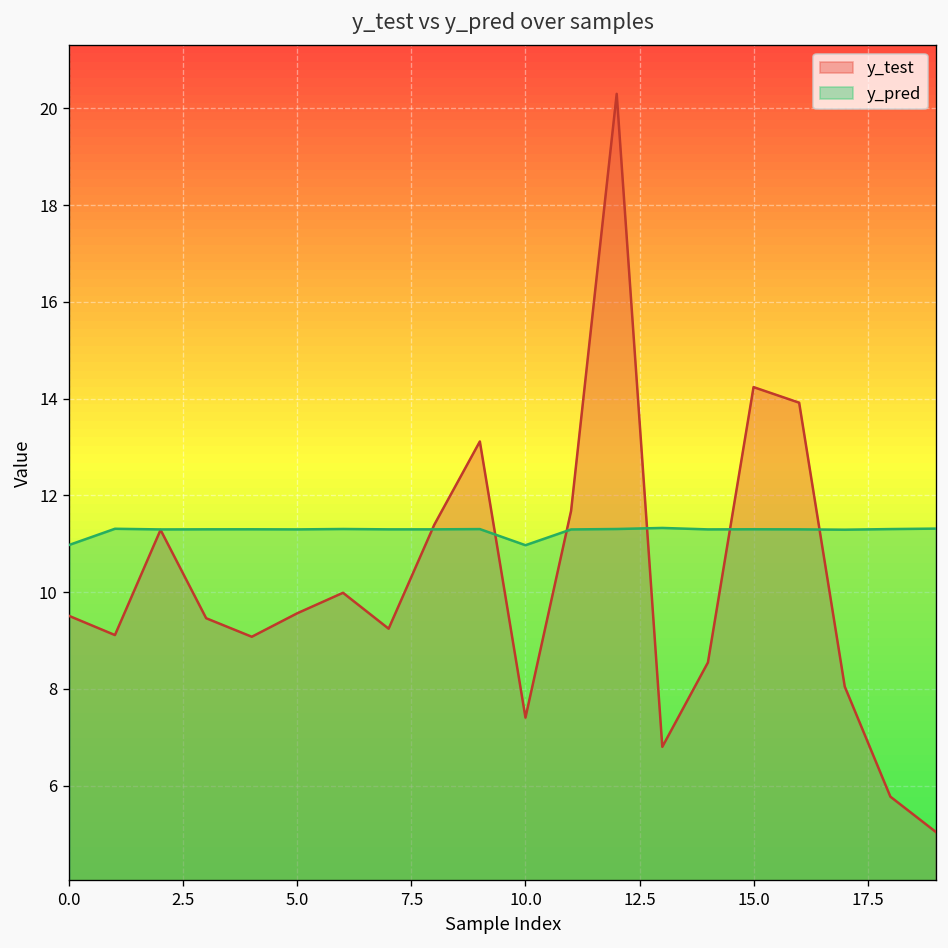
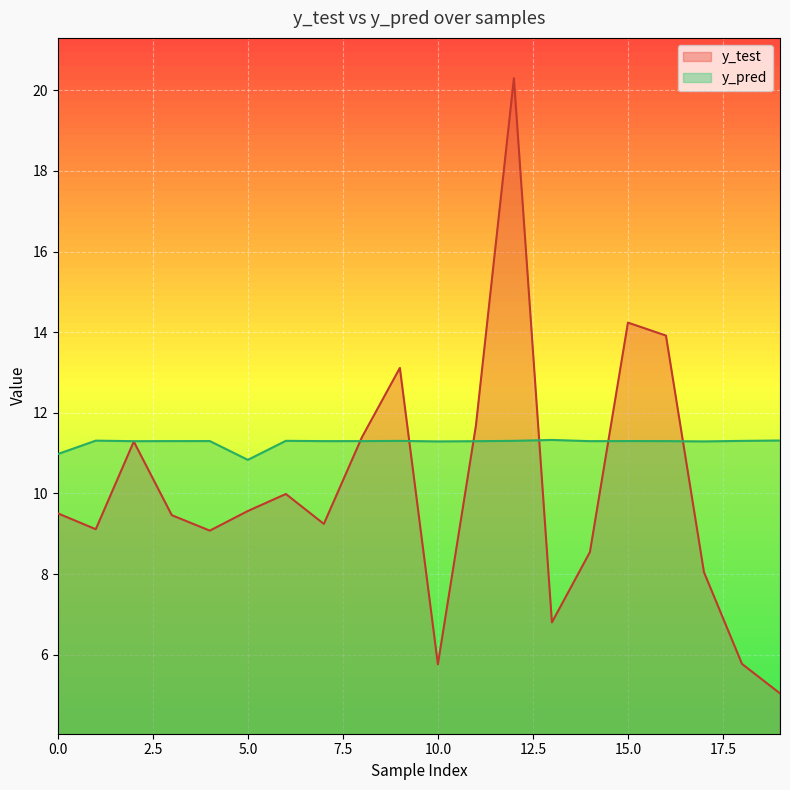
  {
    "y_test": {
      "0.0": 9.5,
      "5.0": 9.6,
-     "10.0": 7.4,
+     "10.0": 5.8,
      "15.0": 14.2
    },
    "y_pred": {
      "0.0": 11.0,
-     "5.0": 11.3,
-     "10.0": 11.0,
+     "5.0": 10.8,
+     "10.0": 11.3,
      "15.0": 11.3
    }
  }
